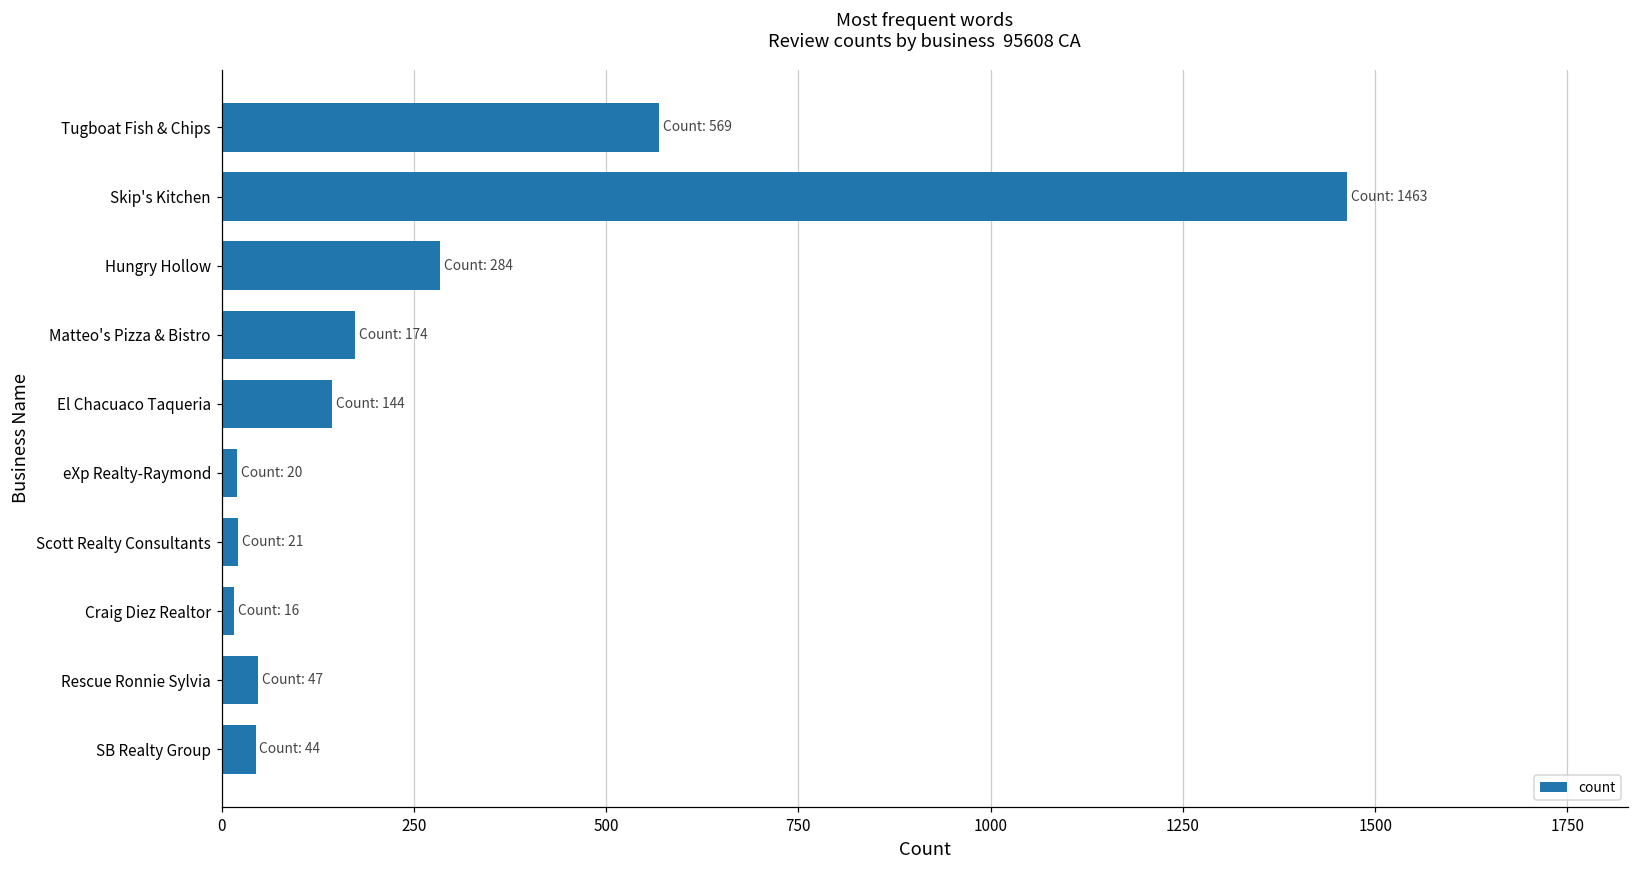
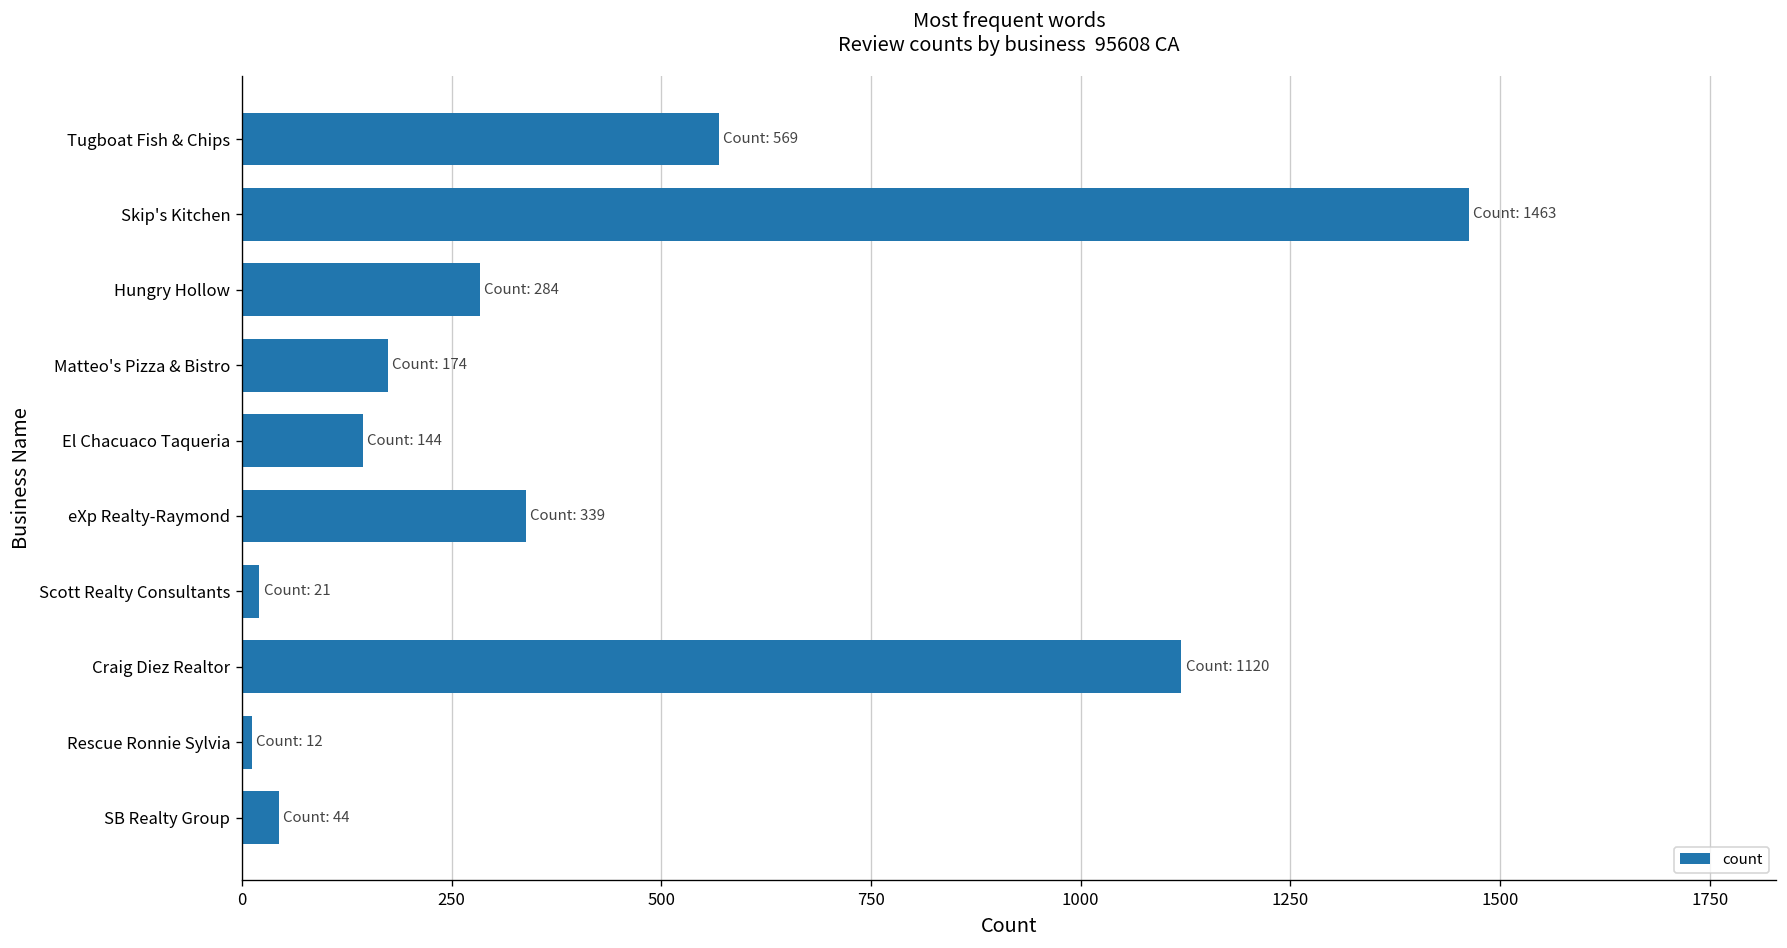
  {
    "Tugboat Fish & Chips": 569,
    "Skip's Kitchen": 1463,
    "Hungry Hollow": 284,
    "Matteo's Pizza & Bistro": 174,
    "El Chacuaco Taqueria": 144,
-   "eXp Realty-Raymond": 20,
+   "eXp Realty-Raymond": 339,
    "Scott Realty Consultants": 21,
-   "Craig Diez Realtor": 16,
-   "Rescue Ronnie Sylvia": 47,
+   "Craig Diez Realtor": 1120,
+   "Rescue Ronnie Sylvia": 12,
    "SB Realty Group": 44
  }
